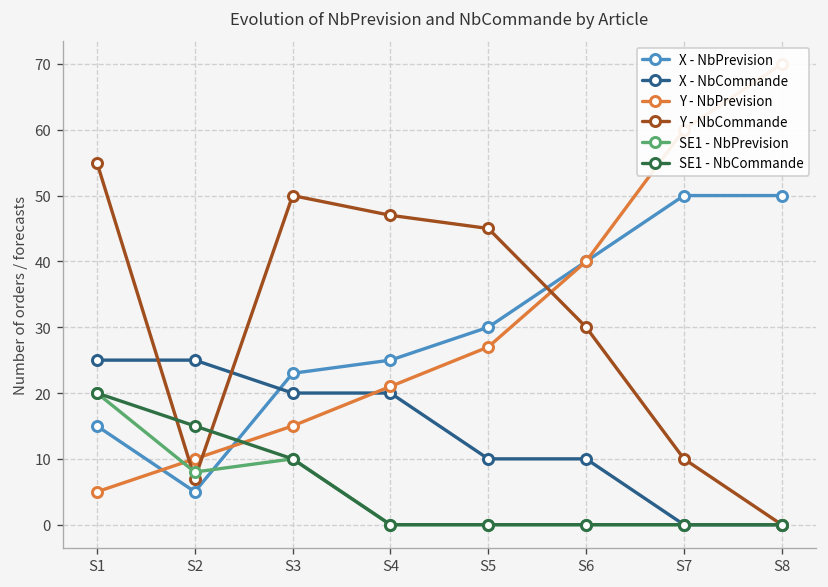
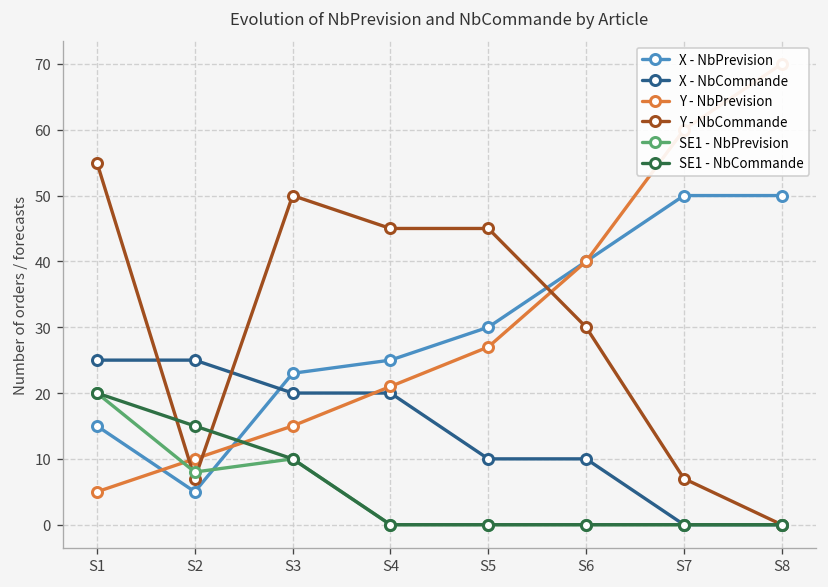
  {
    "X - NbPrevision": {
      "S1": 15,
      "S2": 5,
      "S3": 23,
      "S4": 25,
      "S5": 30,
      "S7": 50,
      "S8": 50
    },
    "X - NbCommande": {
      "S1": 25,
      "S2": 25,
      "S3": 20,
      "S4": 20,
      "S5": 10,
      "S6": 10
    },
    "Y - NbPrevision": {
      "S1": 5,
      "S2": 10,
      "S3": 15,
      "S4": 21,
      "S5": 27
    },
    "Y - NbCommande": {
      "S1": 55,
      "S2": 7,
      "S3": 50,
-     "S4": 47,
+     "S4": 45,
      "S5": 45,
      "S6": 30,
-     "S7": 10
+     "S7": 7
    },
    "SE1 - NbPrevision": {
      "S2": 8
    },
    "SE1 - NbCommande": {
      "S2": 15
    }
  }
